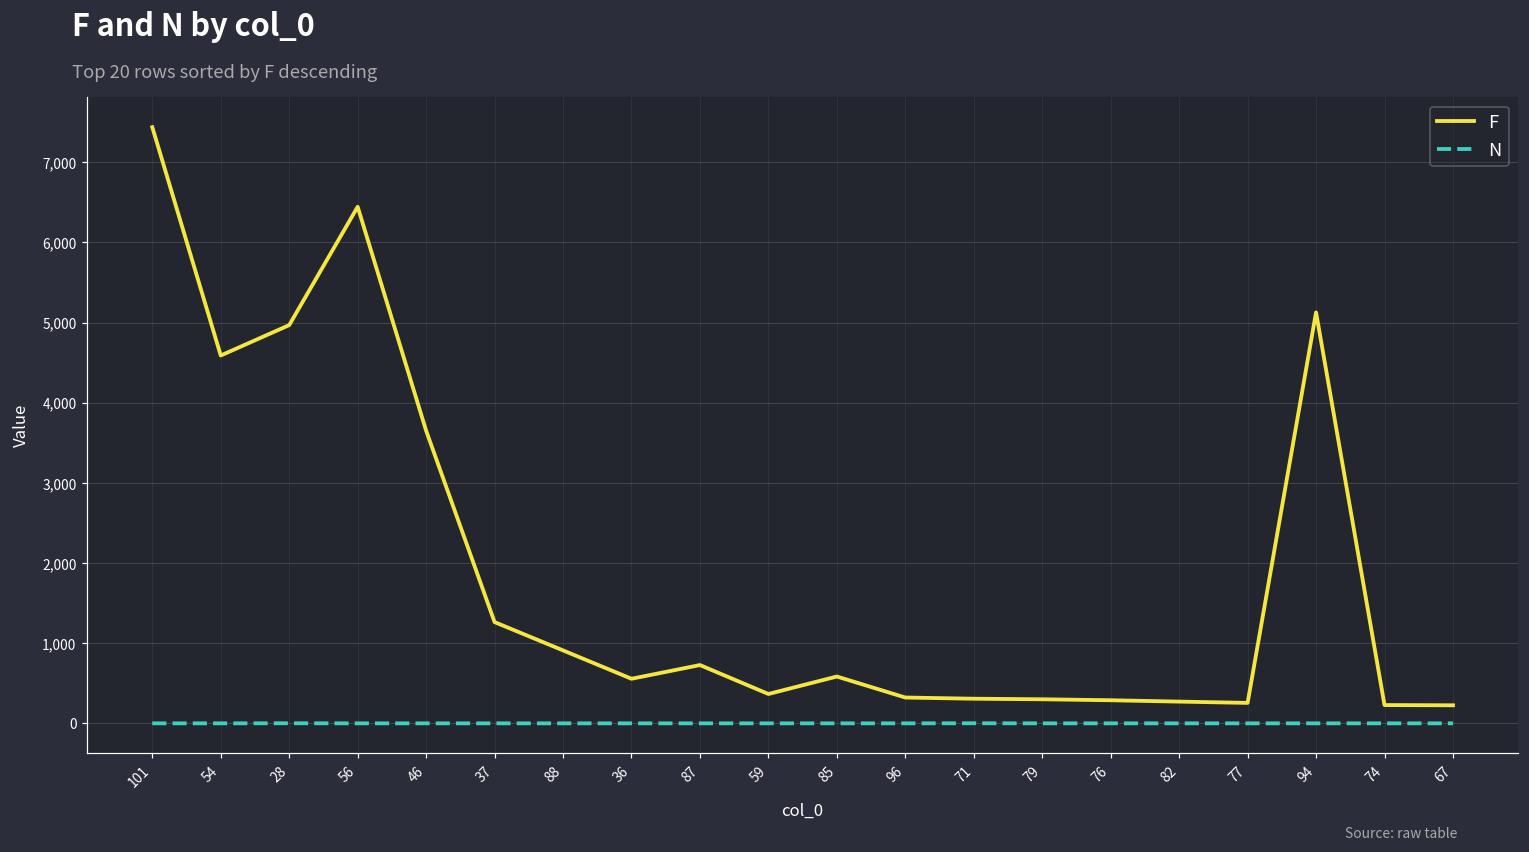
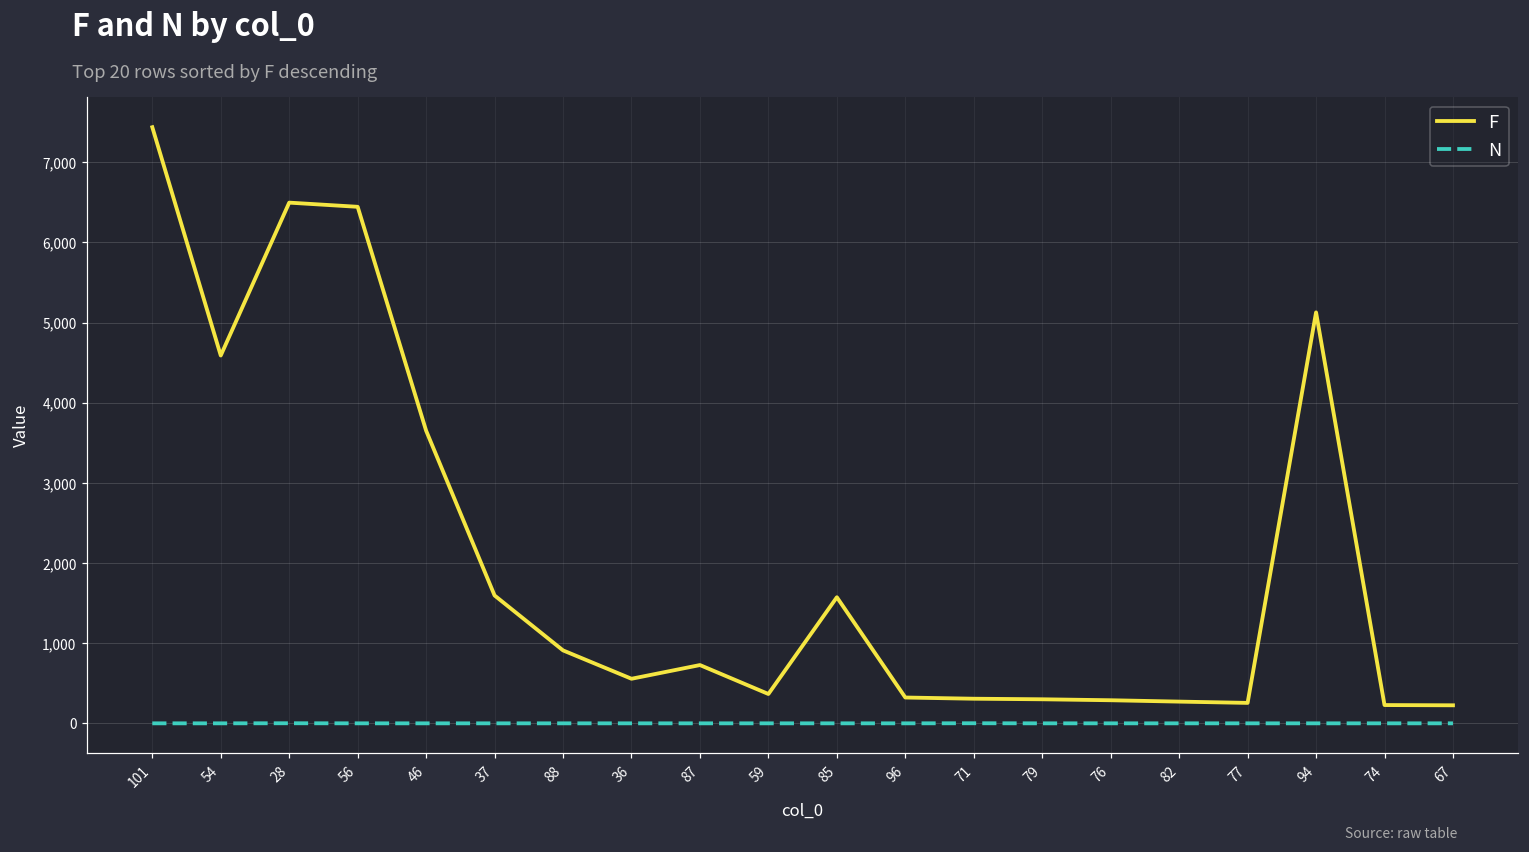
  {
    "F": {
      "101": "7,400",
      "54": "4,600",
-     "28": "5,000",
+     "28": "6,500",
      "56": "6,400",
      "46": "3,700",
-     "37": "1,300",
+     "37": "1,600",
      "88": "900",
      "36": "600",
      "87": "700",
      "59": "400",
-     "85": "600",
+     "85": "1,600",
      "96": "300",
      "71": "300",
      "79": "300",
      "76": "300",
      "82": "300",
      "77": "300",
      "94": "5,100",
      "74": "200",
      "67": "200"
    },
    "N": {
      "101": "0",
      "54": "0",
      "28": "0",
      "56": "0",
      "46": "0",
      "37": "0",
      "88": "0",
      "36": "0",
      "87": "0",
      "59": "0",
      "85": "0",
      "96": "0",
      "71": "0",
      "79": "0",
      "76": "0",
      "82": "0",
      "77": "0",
      "94": "0",
      "74": "0",
      "67": "0"
    }
  }
